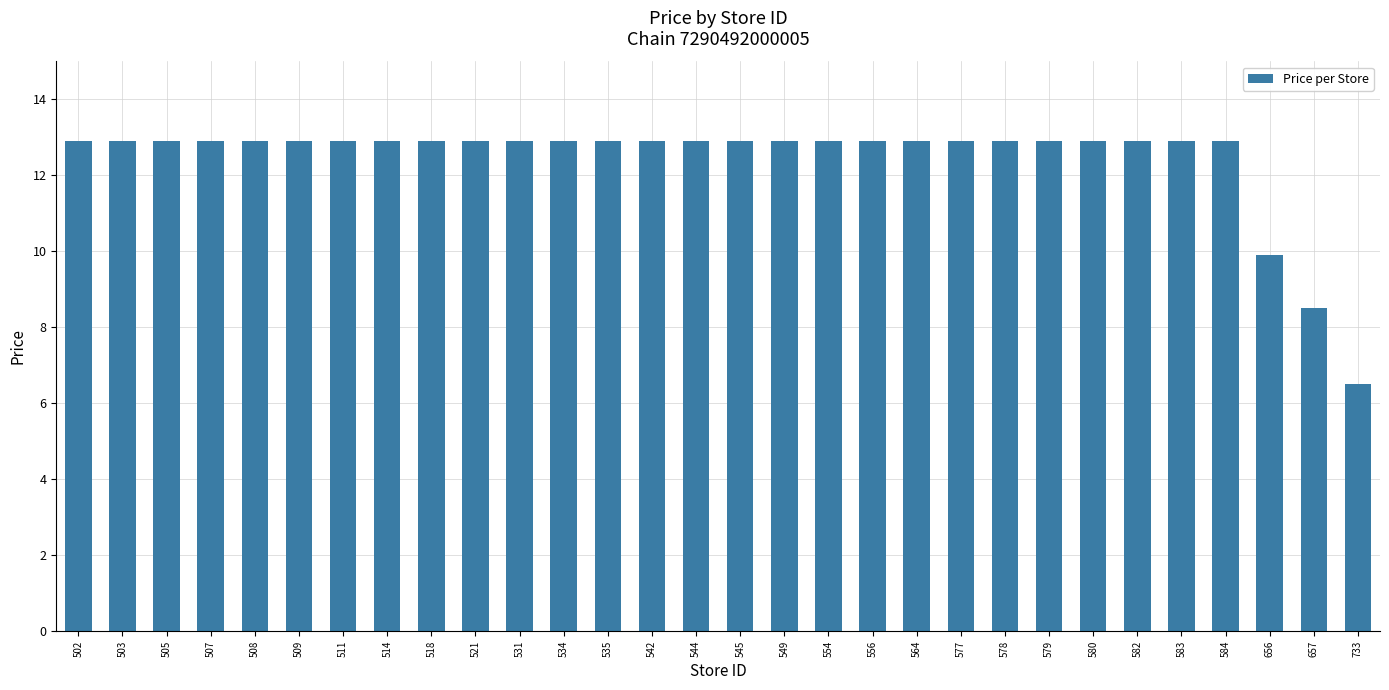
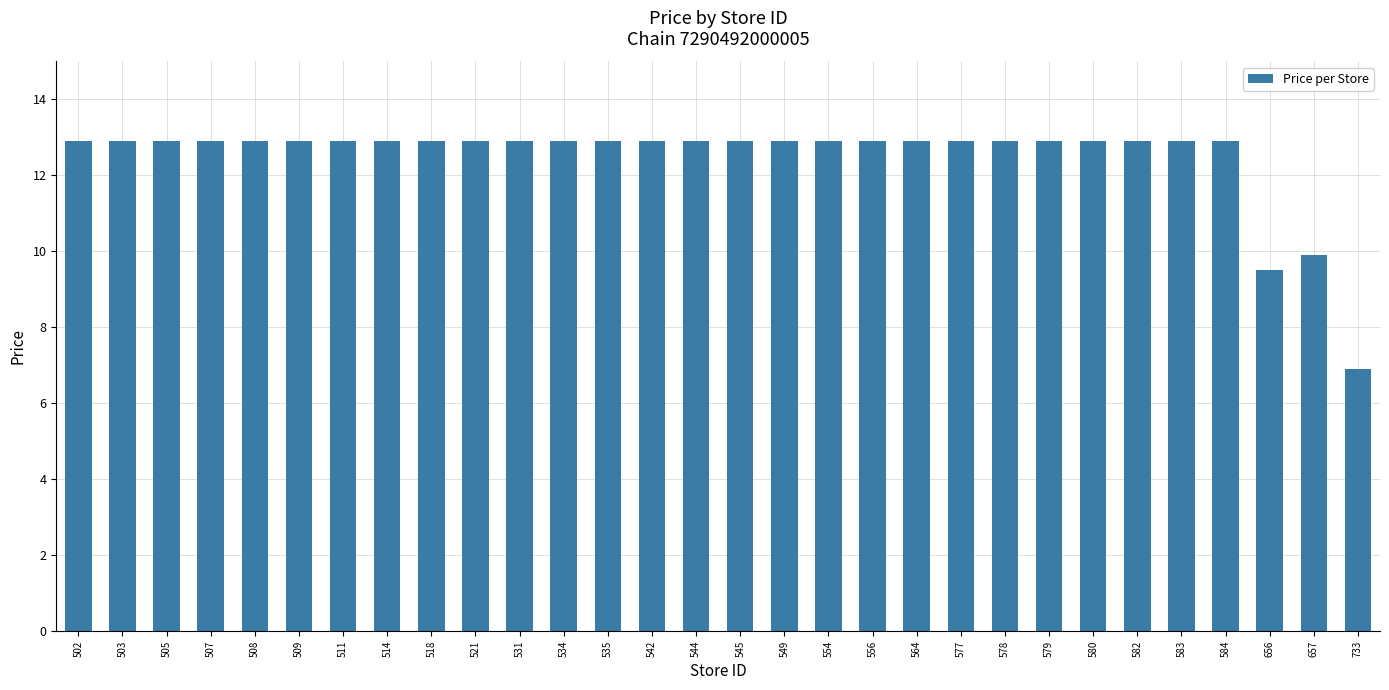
  {
    "502": 12.9,
    "503": 12.9,
    "505": 12.9,
    "507": 12.9,
    "508": 12.9,
    "509": 12.9,
    "511": 12.9,
    "514": 12.9,
    "518": 12.9,
    "521": 12.9,
    "531": 12.9,
    "534": 12.9,
    "535": 12.9,
    "542": 12.9,
    "544": 12.9,
    "545": 12.9,
    "549": 12.9,
    "554": 12.9,
    "556": 12.9,
    "564": 12.9,
    "577": 12.9,
    "578": 12.9,
    "579": 12.9,
    "580": 12.9,
    "582": 12.9,
    "583": 12.9,
    "584": 12.9,
-   "656": 9.9,
-   "657": 8.5,
-   "733": 6.5
+   "656": 9.5,
+   "657": 9.9,
+   "733": 6.9
  }
